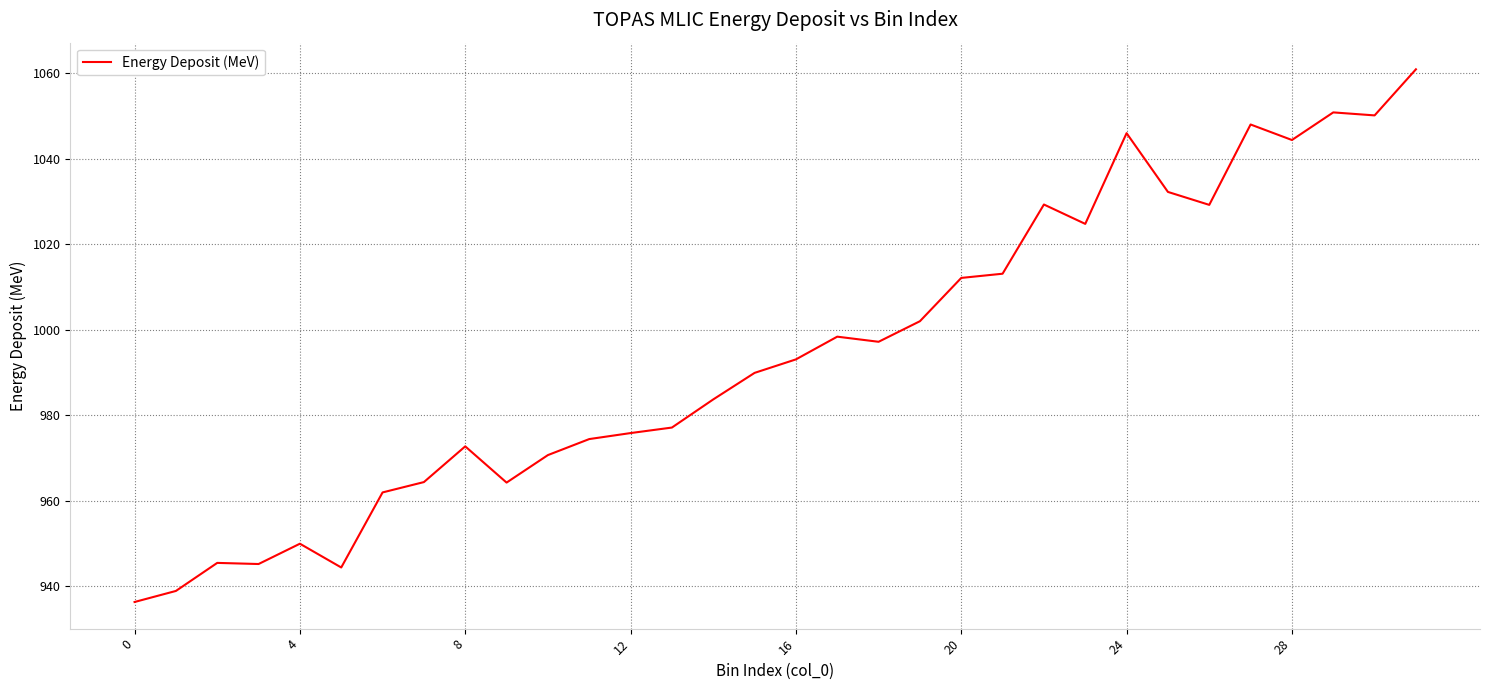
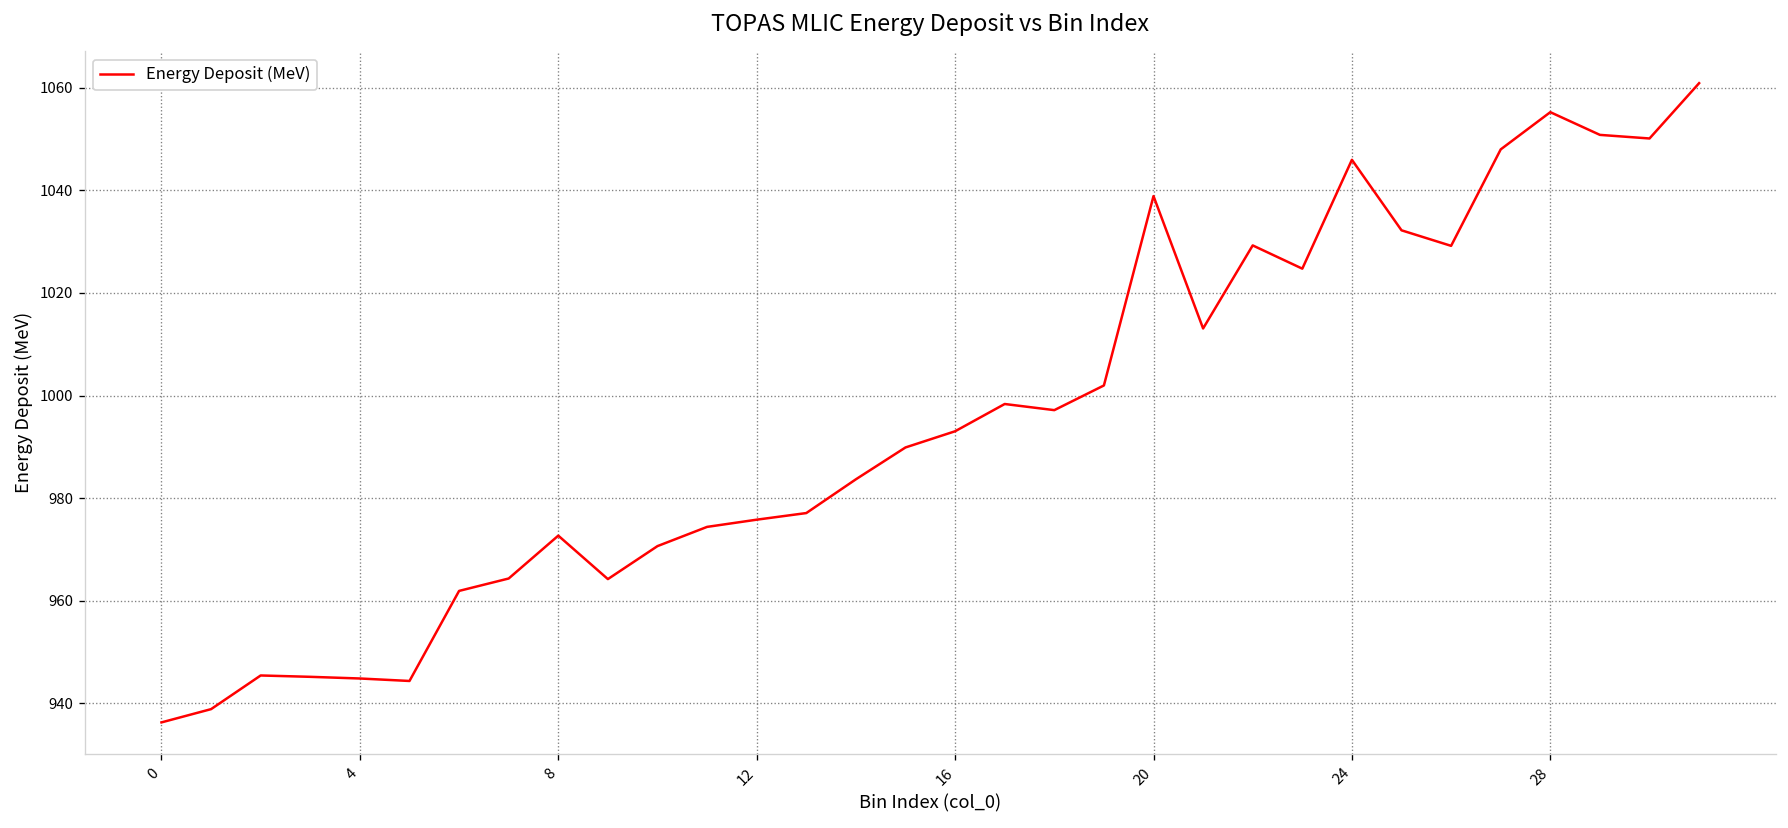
  {
    "0": 936,
-   "4": 950,
+   "4": 945,
    "8": 973,
    "12": 976,
    "16": 993,
-   "20": 1012,
+   "20": 1039,
    "24": 1046,
-   "28": 1044
+   "28": 1055
  }
